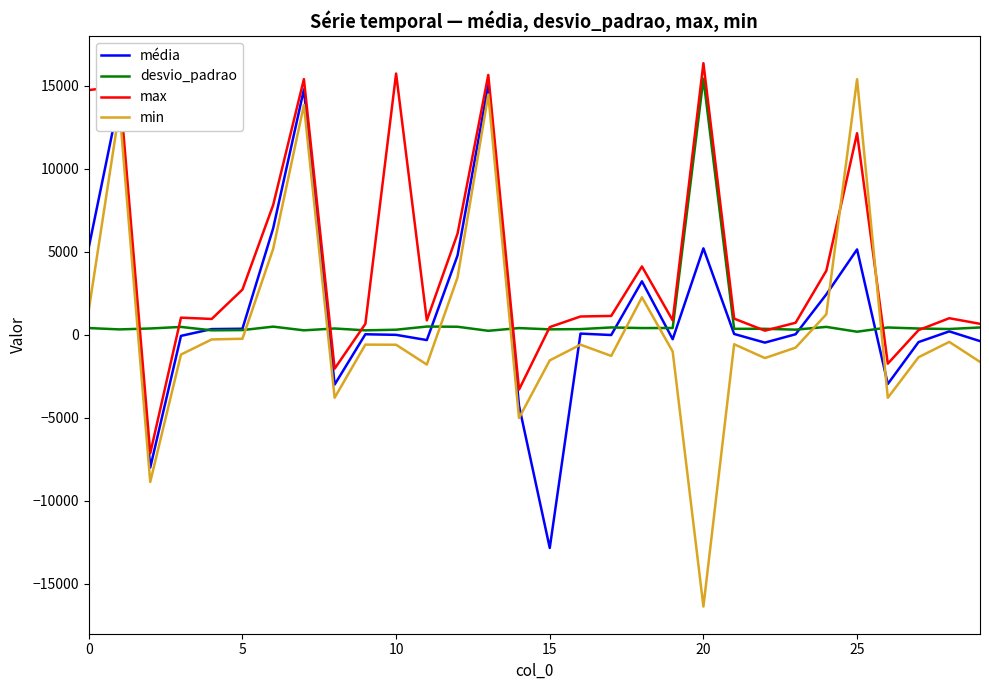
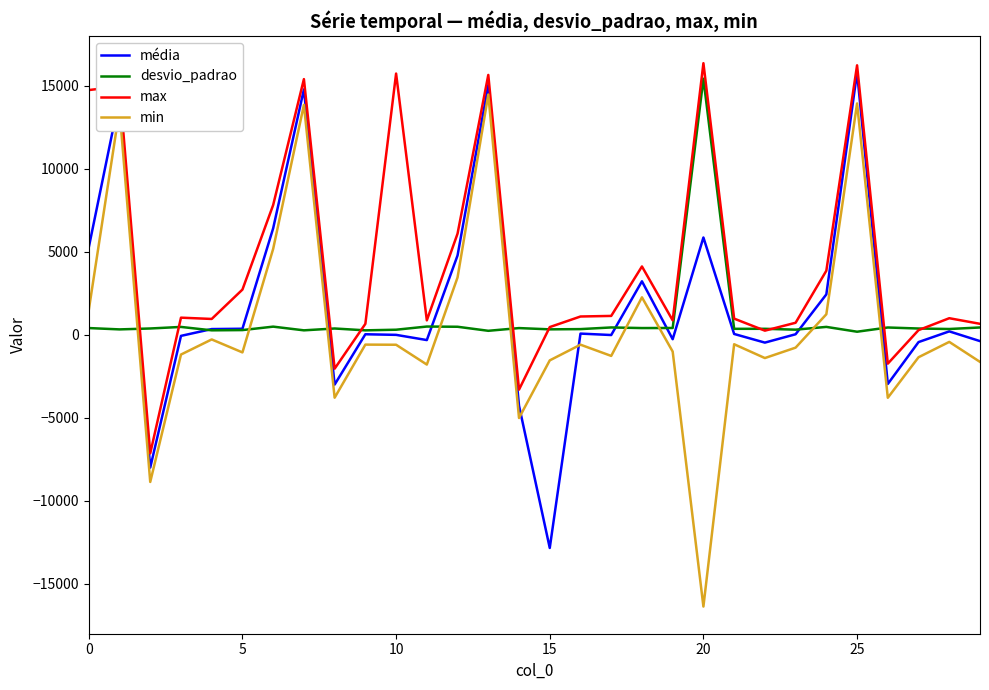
  {
    "média": {
      "0": 5300,
      "10": 0,
      "15": -12800,
-     "20": 5200,
-     "25": 5200
+     "20": 5900,
+     "25": 15800
    },
    "desvio_padrao": {
      "0": 400,
      "10": 300,
      "20": 15400,
      "25": 200
    },
    "max": {
      "0": 14800,
      "5": 2700,
      "10": 15700,
      "20": 16400,
-     "25": 12200
+     "25": 16200
    },
    "min": {
      "0": 1500,
-     "5": -200,
+     "5": -1100,
      "10": -600,
      "15": -1500,
      "20": -16400,
-     "25": 15400
+     "25": 13900
    }
  }
